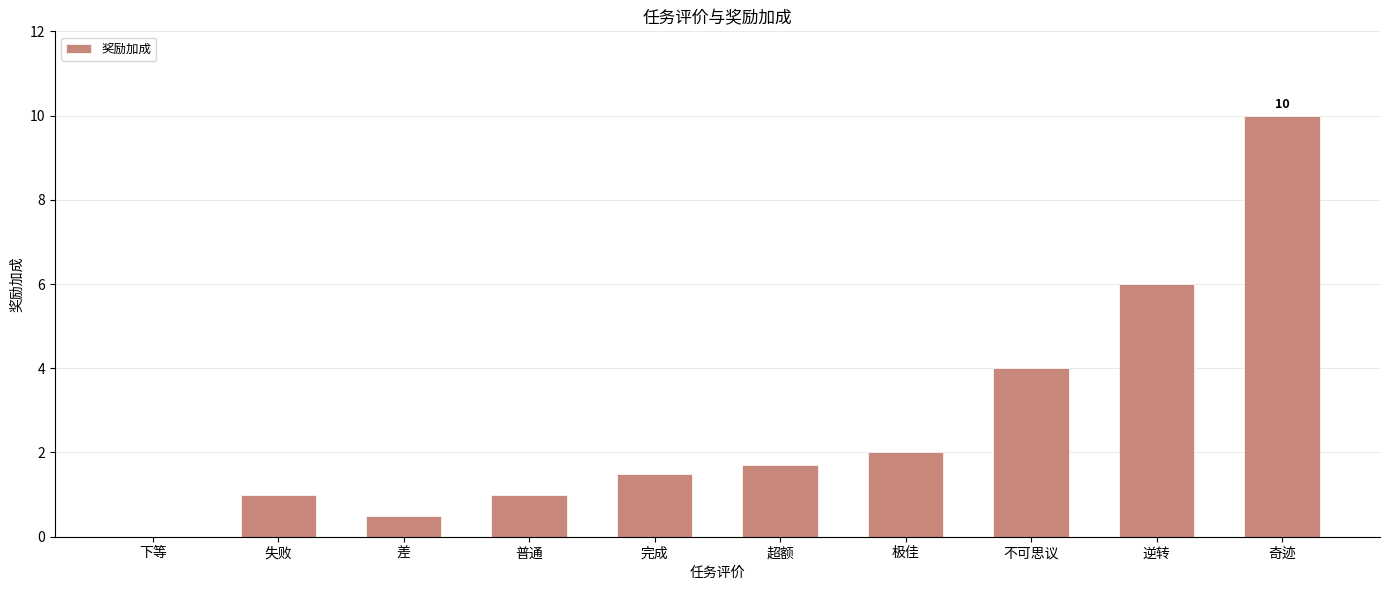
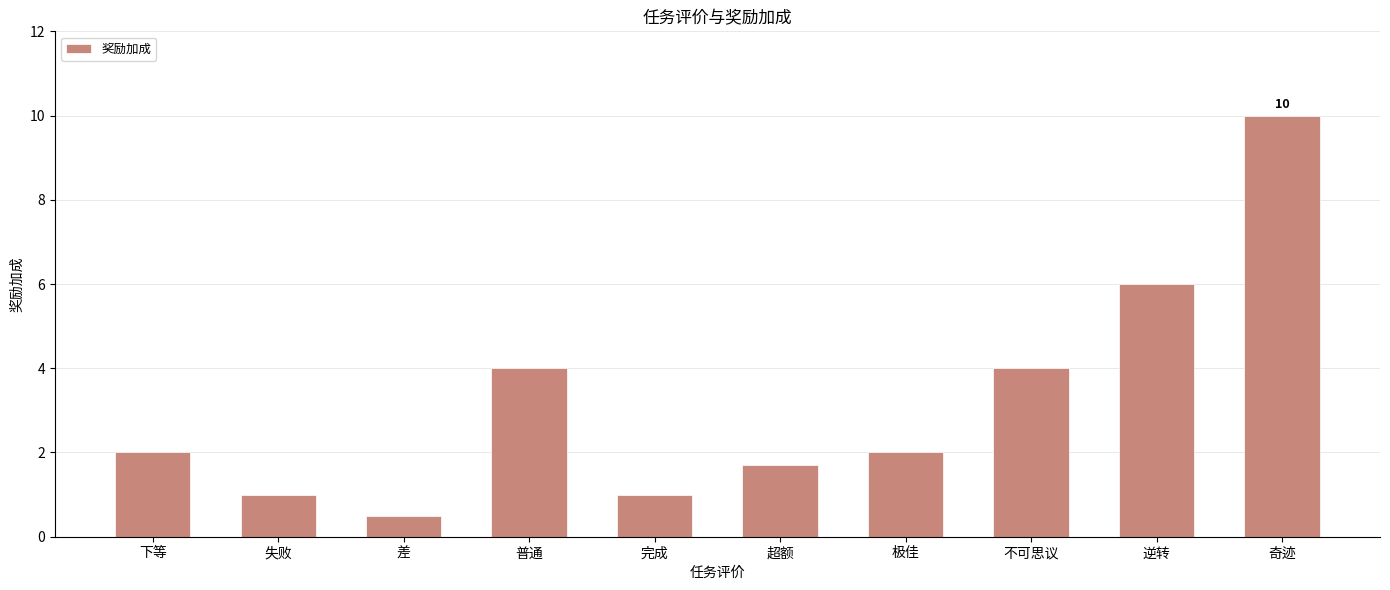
  {
-   "下等": 0,
+   "下等": 2,
    "失败": 1.0,
    "差": 0.5,
-   "普通": 1,
-   "完成": 1.5,
+   "普通": 4,
+   "完成": 1.0,
    "超额": 1.7,
    "极佳": 2.0,
    "不可思议": 4.0,
    "逆转": 6.0
  }
